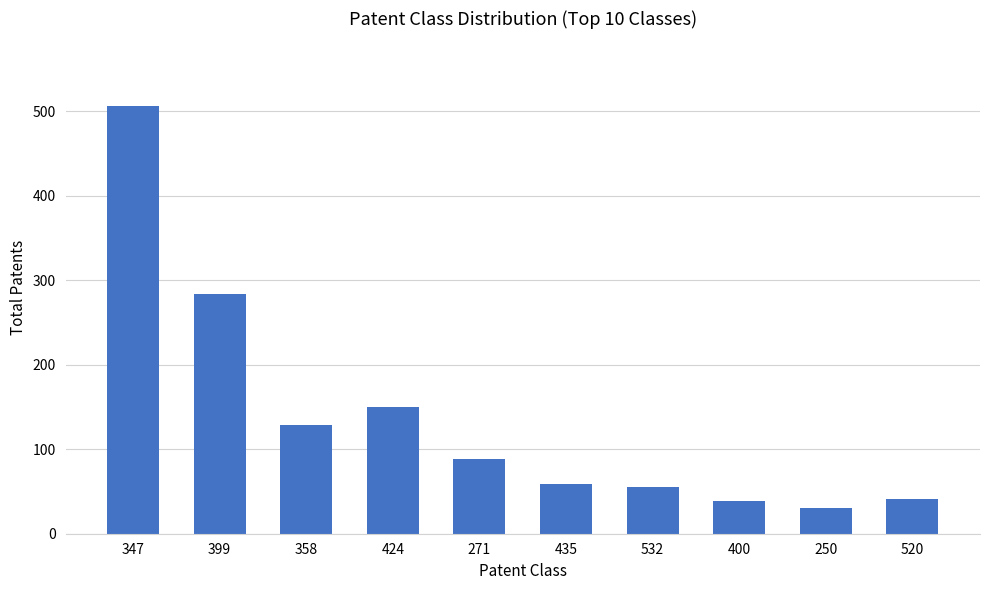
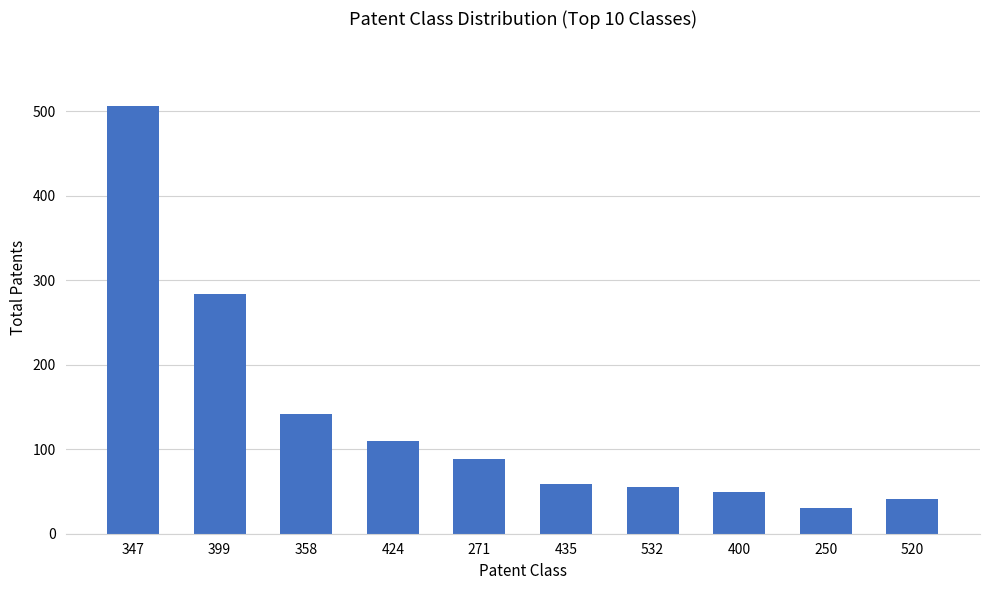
  {
    "347": 510,
    "399": 280,
-   "358": 130,
-   "424": 150,
+   "358": 140,
+   "424": 110,
    "271": 90,
    "435": 60,
    "532": 60,
-   "400": 40,
+   "400": 50,
    "250": 30,
    "520": 40
  }
